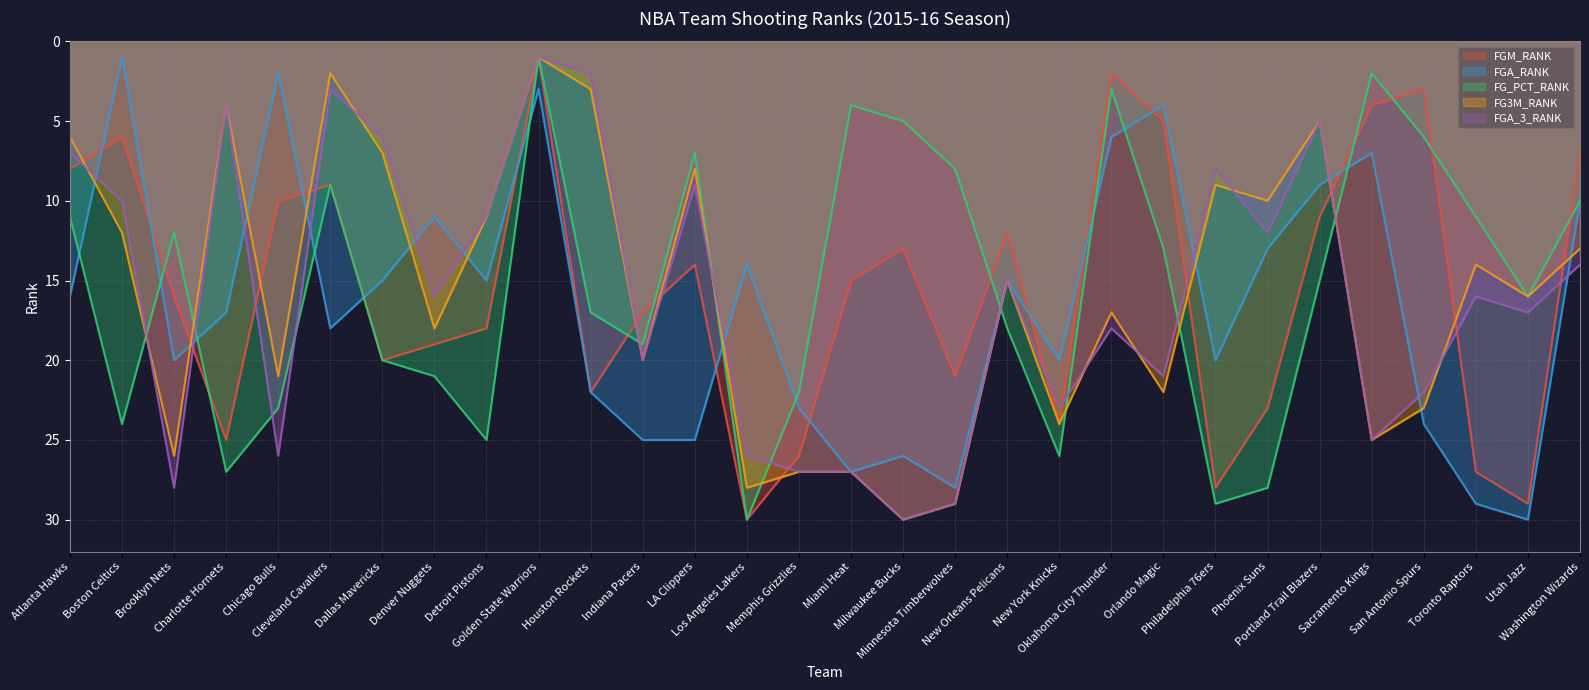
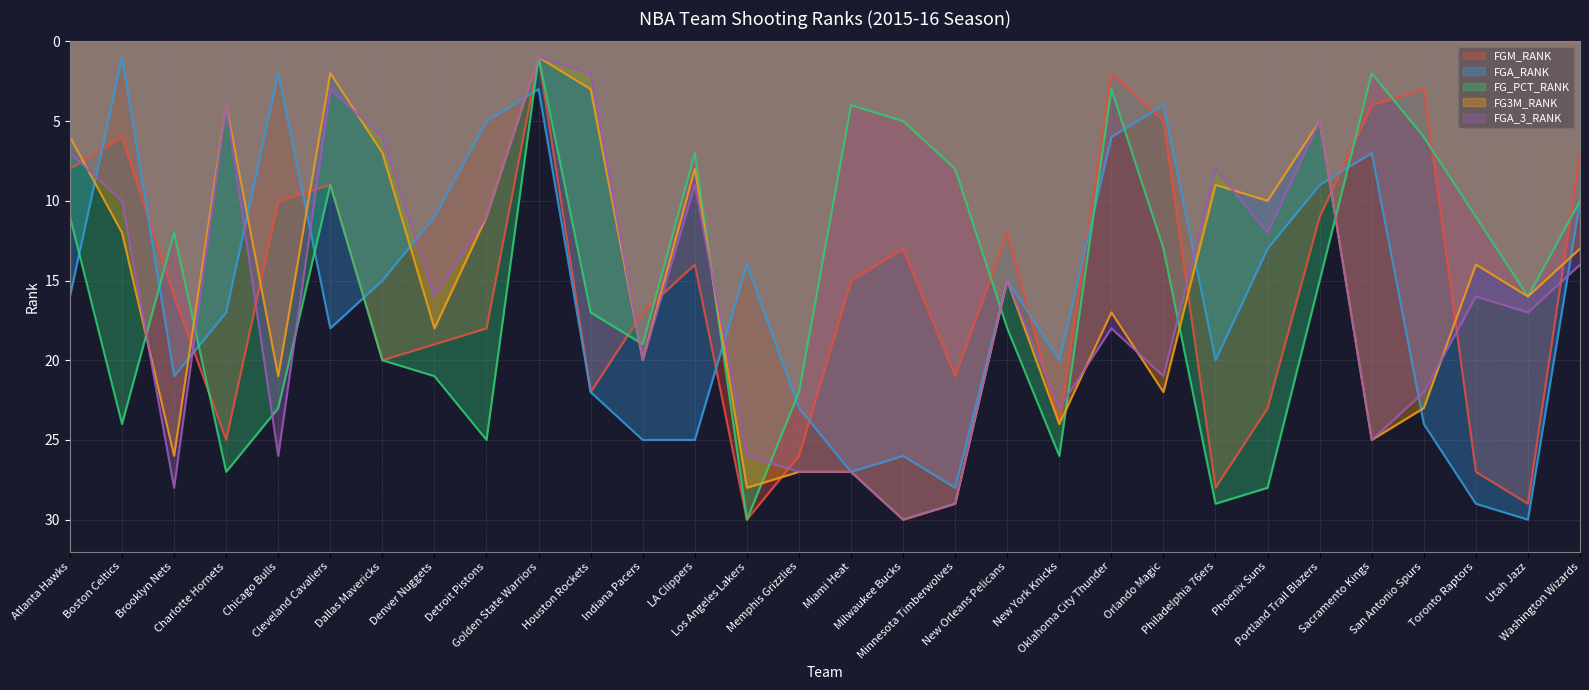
  {
    "FGA_RANK": {
      "Atlanta Hawks": 16,
      "Boston Celtics": 1,
-     "Brooklyn Nets": 20,
+     "Brooklyn Nets": 21,
      "Charlotte Hornets": 17,
      "Chicago Bulls": 2,
      "Cleveland Cavaliers": 18,
      "Dallas Mavericks": 15,
      "Denver Nuggets": 11,
-     "Detroit Pistons": 15,
+     "Detroit Pistons": 5,
      "Golden State Warriors": 3,
      "Indiana Pacers": 25,
      "LA Clippers": 25,
      "Los Angeles Lakers": 14,
      "Memphis Grizzlies": 23,
      "Milwaukee Bucks": 26,
      "Minnesota Timberwolves": 28,
      "New York Knicks": 20,
      "Oklahoma City Thunder": 6,
      "Orlando Magic": 4,
      "Philadelphia 76ers": 20,
      "Phoenix Suns": 13,
      "Portland Trail Blazers": 9,
      "Sacramento Kings": 7,
      "San Antonio Spurs": 24,
      "Toronto Raptors": 29,
      "Utah Jazz": 30
    },
    "FG_PCT_RANK": {
      "Atlanta Hawks": 11,
      "Boston Celtics": 24,
      "Brooklyn Nets": 12,
      "Charlotte Hornets": 27,
      "Chicago Bulls": 23,
      "Denver Nuggets": 21,
      "Detroit Pistons": 25,
      "Houston Rockets": 17,
      "Indiana Pacers": 19,
      "LA Clippers": 7,
      "Memphis Grizzlies": 22,
      "Miami Heat": 4,
      "Milwaukee Bucks": 5,
      "Minnesota Timberwolves": 8,
      "New Orleans Pelicans": 18,
      "New York Knicks": 26,
      "Oklahoma City Thunder": 3,
      "Orlando Magic": 13,
      "Philadelphia 76ers": 29,
      "Phoenix Suns": 28,
      "Portland Trail Blazers": 15,
      "Sacramento Kings": 2,
      "San Antonio Spurs": 6,
      "Toronto Raptors": 11
    },
    "FGA_3_RANK": {
      "Atlanta Hawks": 7,
      "Boston Celtics": 10,
      "Brooklyn Nets": 28,
      "Chicago Bulls": 26,
      "Cleveland Cavaliers": 3,
      "Dallas Mavericks": 6,
      "Denver Nuggets": 16,
      "Houston Rockets": 2,
      "LA Clippers": 9,
      "Los Angeles Lakers": 26,
      "New York Knicks": 23,
      "Oklahoma City Thunder": 18,
      "Orlando Magic": 21,
      "Philadelphia 76ers": 8,
      "Phoenix Suns": 12,
      "San Antonio Spurs": 22,
      "Toronto Raptors": 16,
      "Utah Jazz": 17,
      "Washington Wizards": 14
    }
  }
